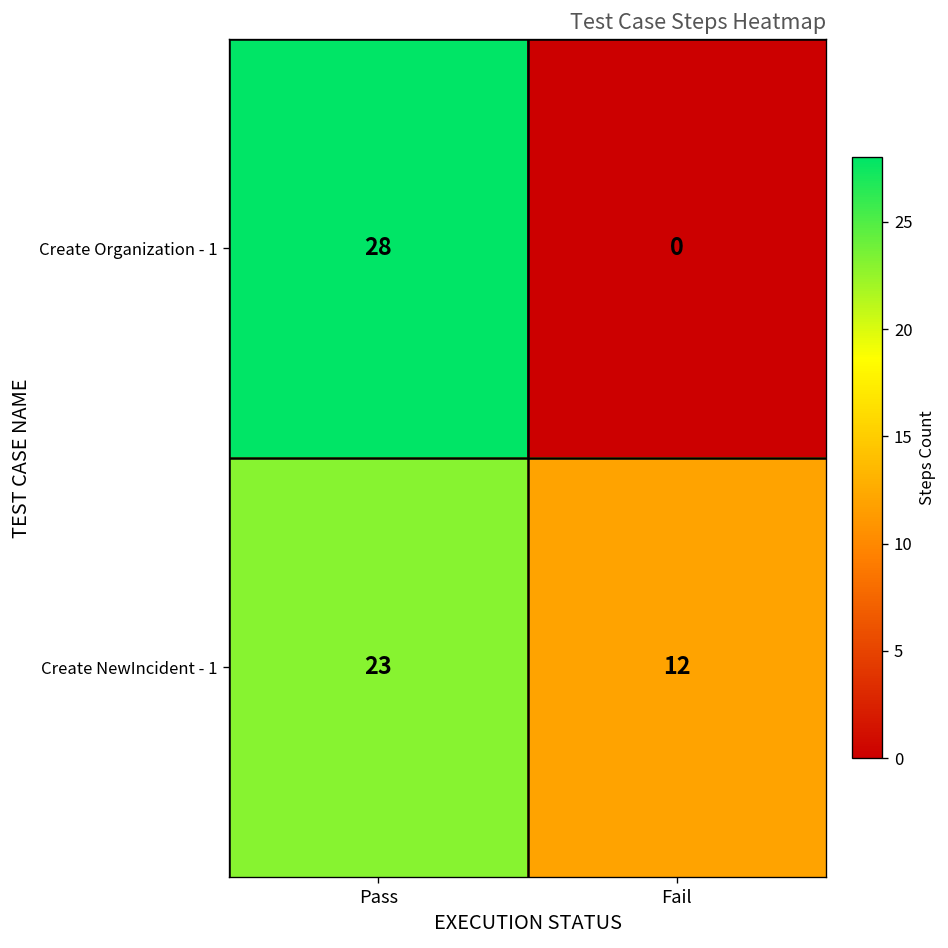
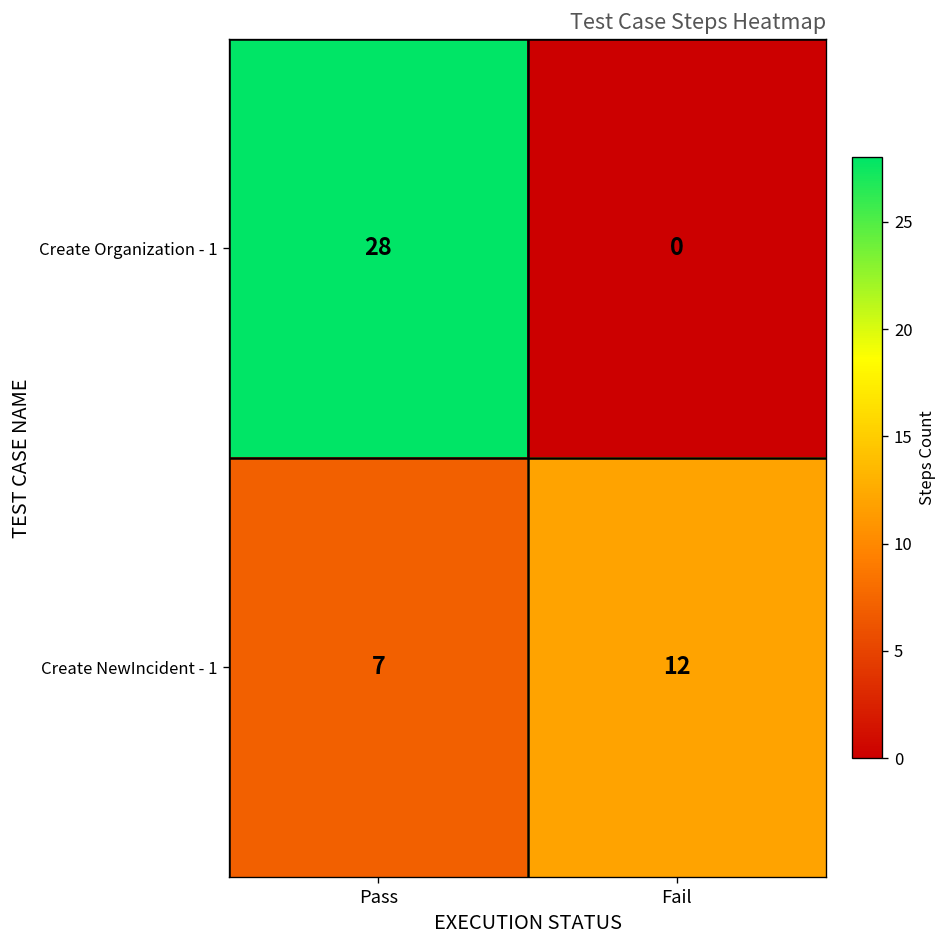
  {
    "Create Organization - 1": {
      "Pass": 28,
      "Fail": 0
    },
    "Create NewIncident - 1": {
-     "Pass": 23,
+     "Pass": 7,
      "Fail": 12
    }
  }
